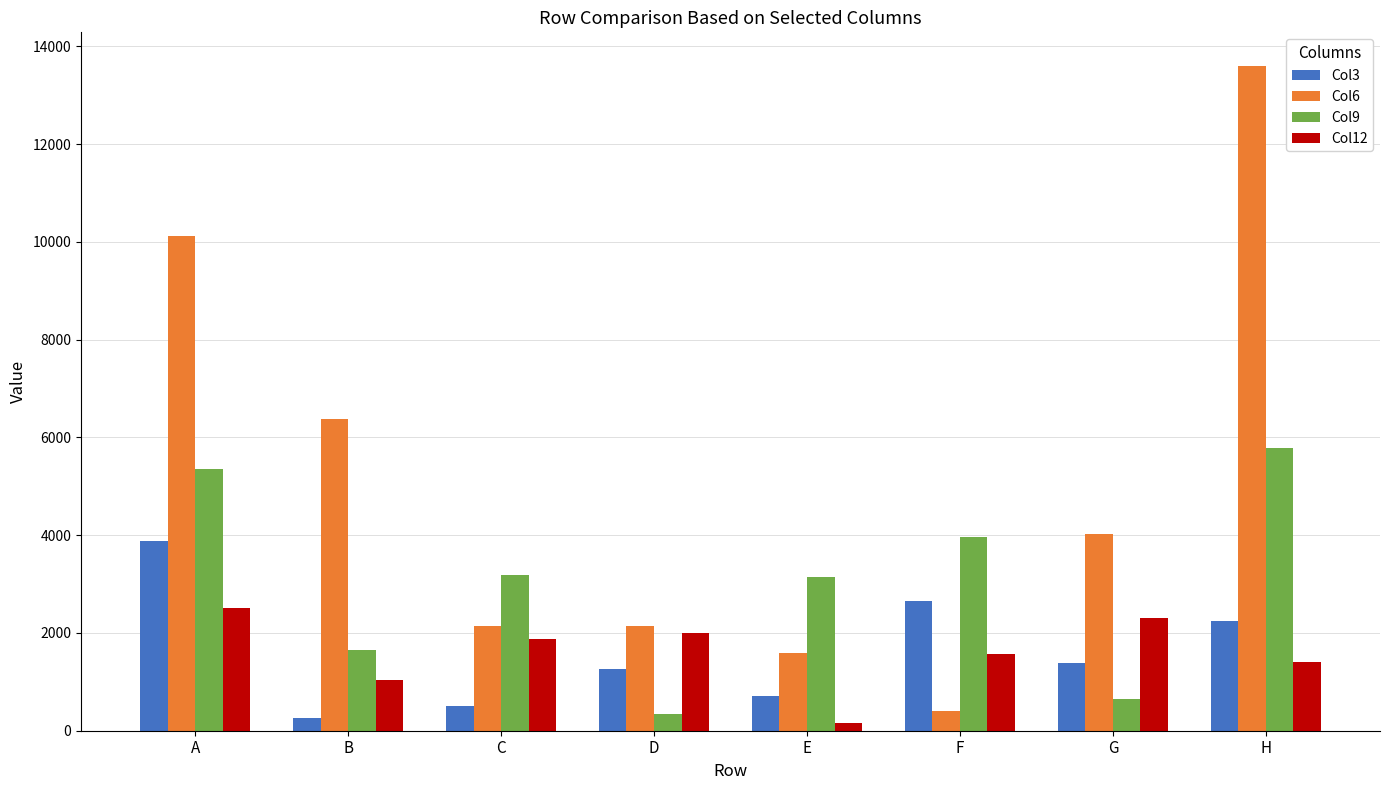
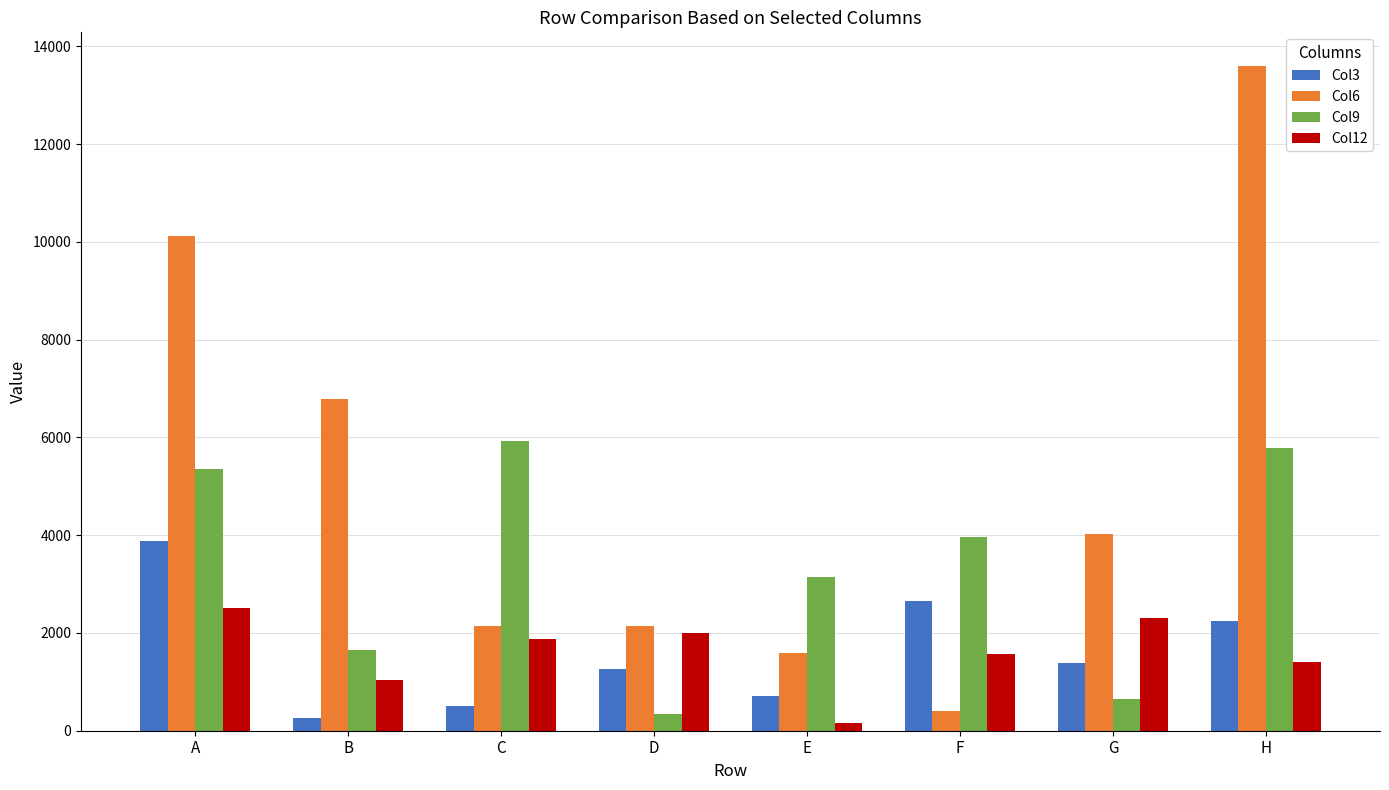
  {
    "Col3": {
      "A": 3900,
      "B": 300,
      "C": 500,
      "D": 1300,
      "E": 700,
      "F": 2700,
      "G": 1400,
      "H": 2300
    },
    "Col6": {
      "A": 10100,
-     "B": 6400,
+     "B": 6800,
      "C": 2200,
      "D": 2100,
      "E": 1600,
      "F": 400,
      "G": 4000,
      "H": 13600
    },
    "Col9": {
      "A": 5300,
      "B": 1700,
-     "C": 3200,
+     "C": 5900,
      "D": 300,
      "E": 3100,
      "F": 4000,
      "G": 700,
      "H": 5800
    },
    "Col12": {
      "A": 2500,
      "B": 1000,
      "C": 1900,
      "D": 2000,
      "E": 200,
      "F": 1600,
      "G": 2300,
      "H": 1400
    }
  }
